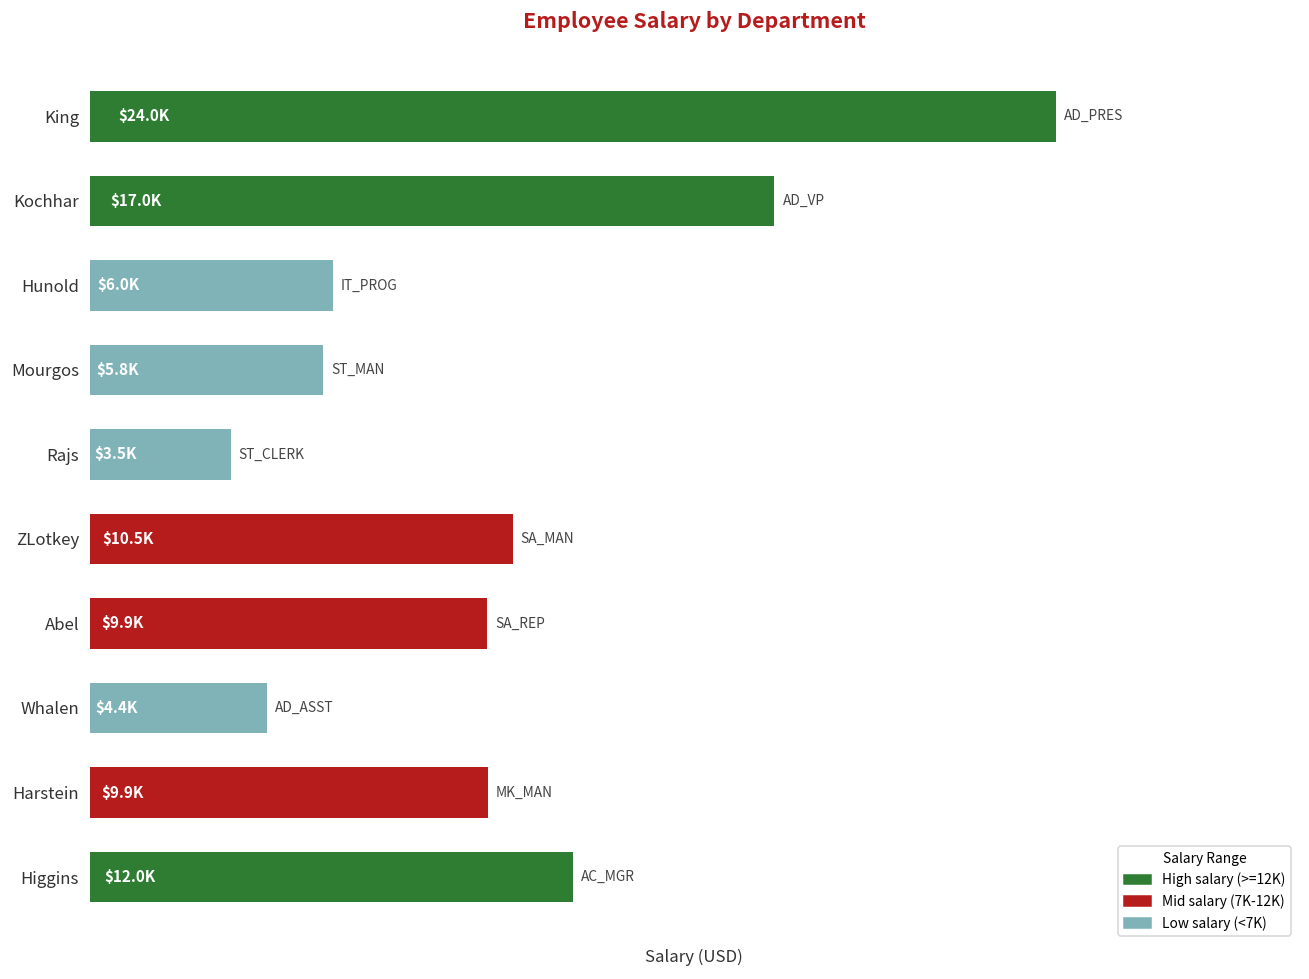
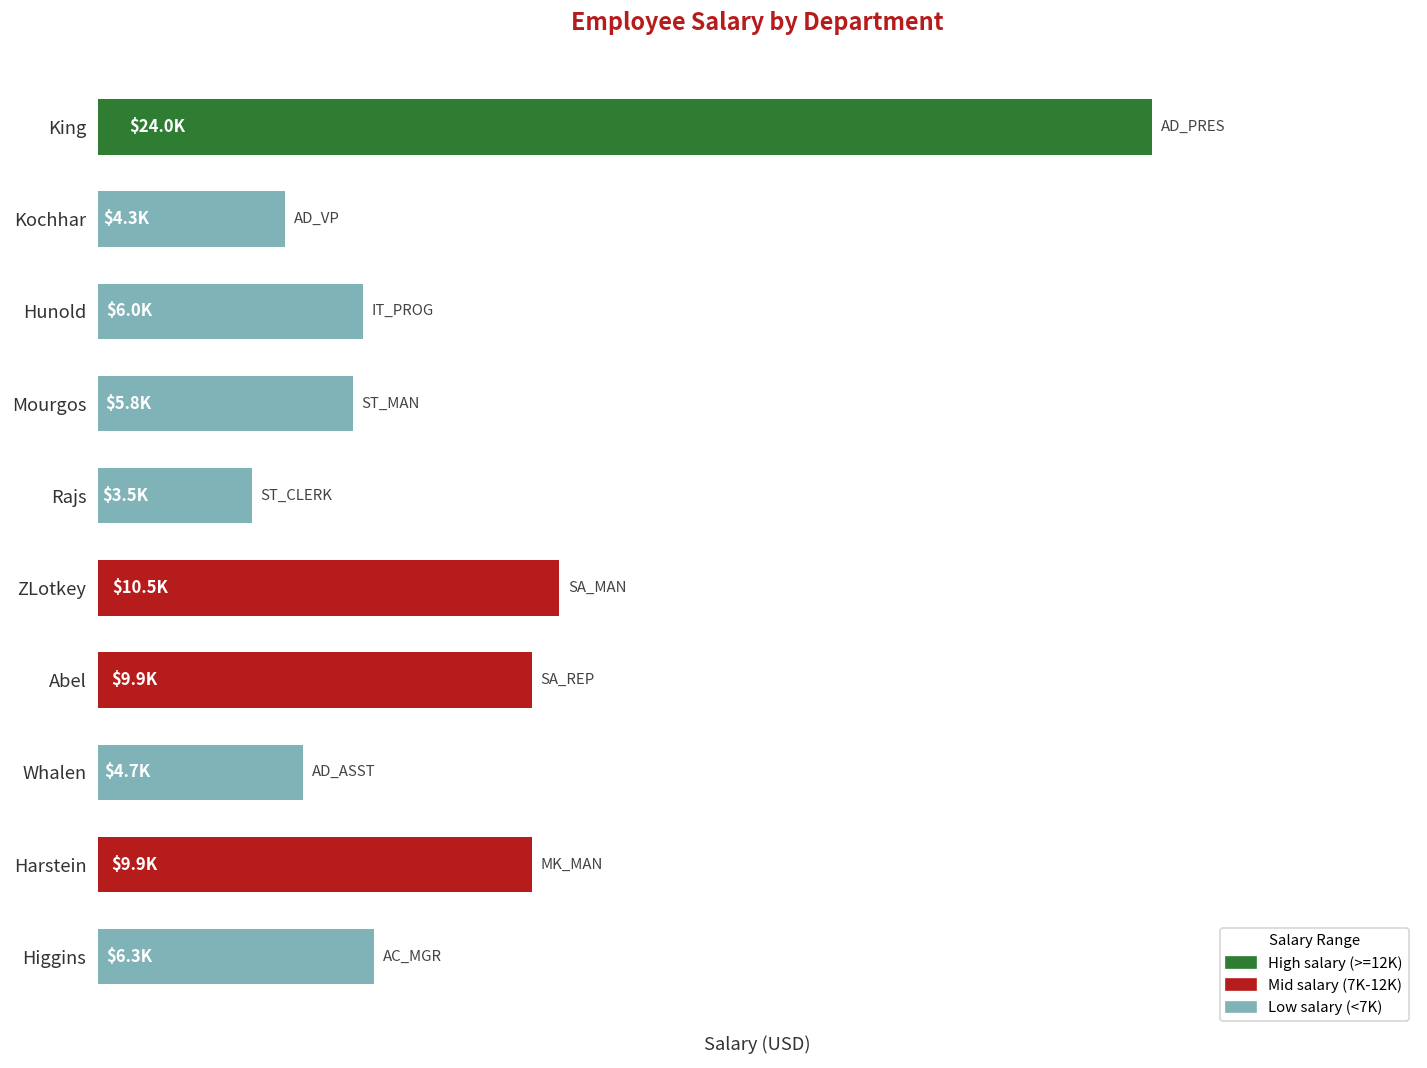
  {
    "King": "$24.0K",
-   "Kochhar": "$17.0K",
+   "Kochhar": "$4.3K",
    "Hunold": "$6.0K",
    "Mourgos": "$5.8K",
    "Rajs": "$3.5K",
    "ZLotkey": "$10.5K",
    "Abel": "$9.9K",
-   "Whalen": "$4.4K",
+   "Whalen": "$4.7K",
    "Harstein": "$9.9K",
-   "Higgins": "$12.0K"
+   "Higgins": "$6.3K"
  }
